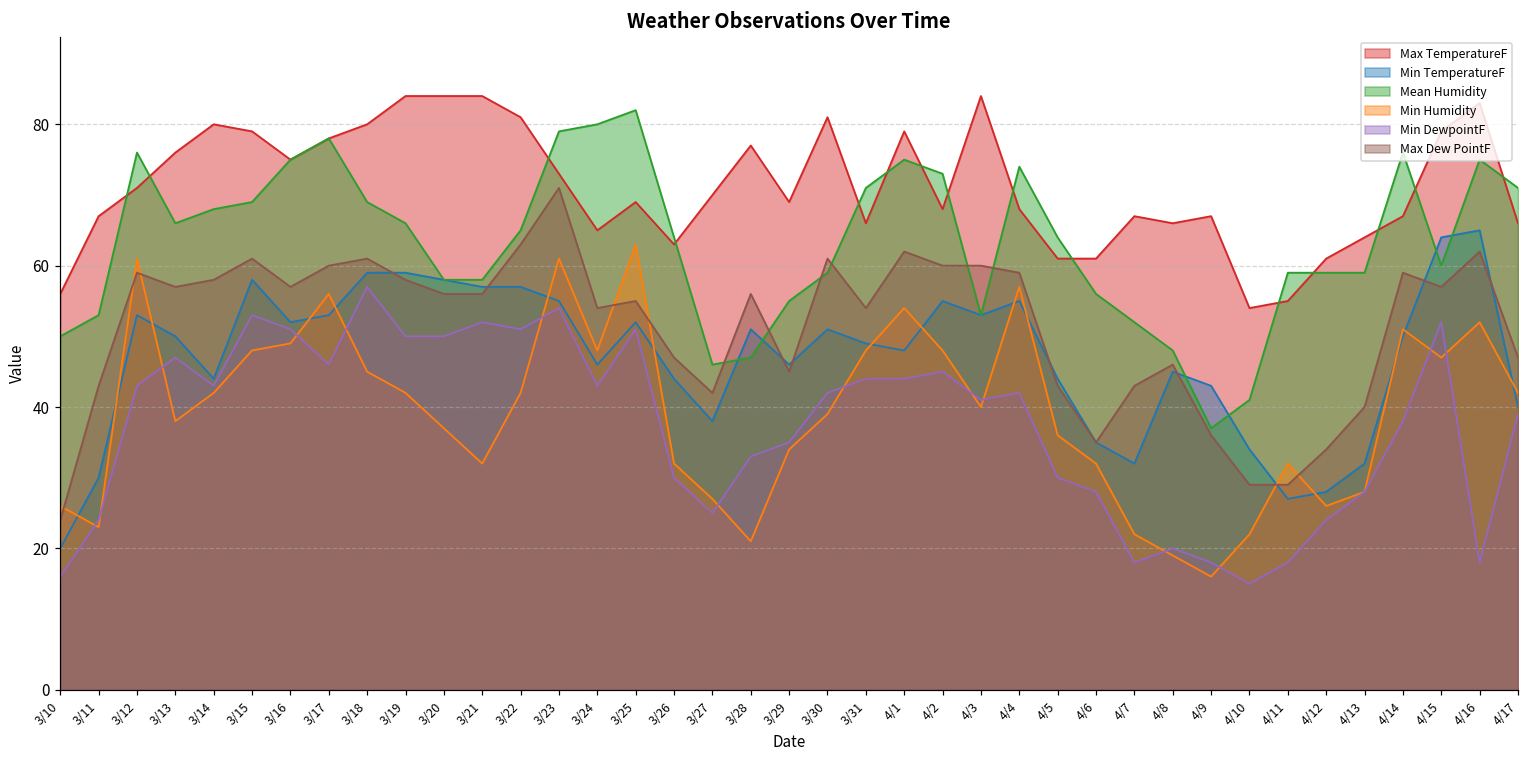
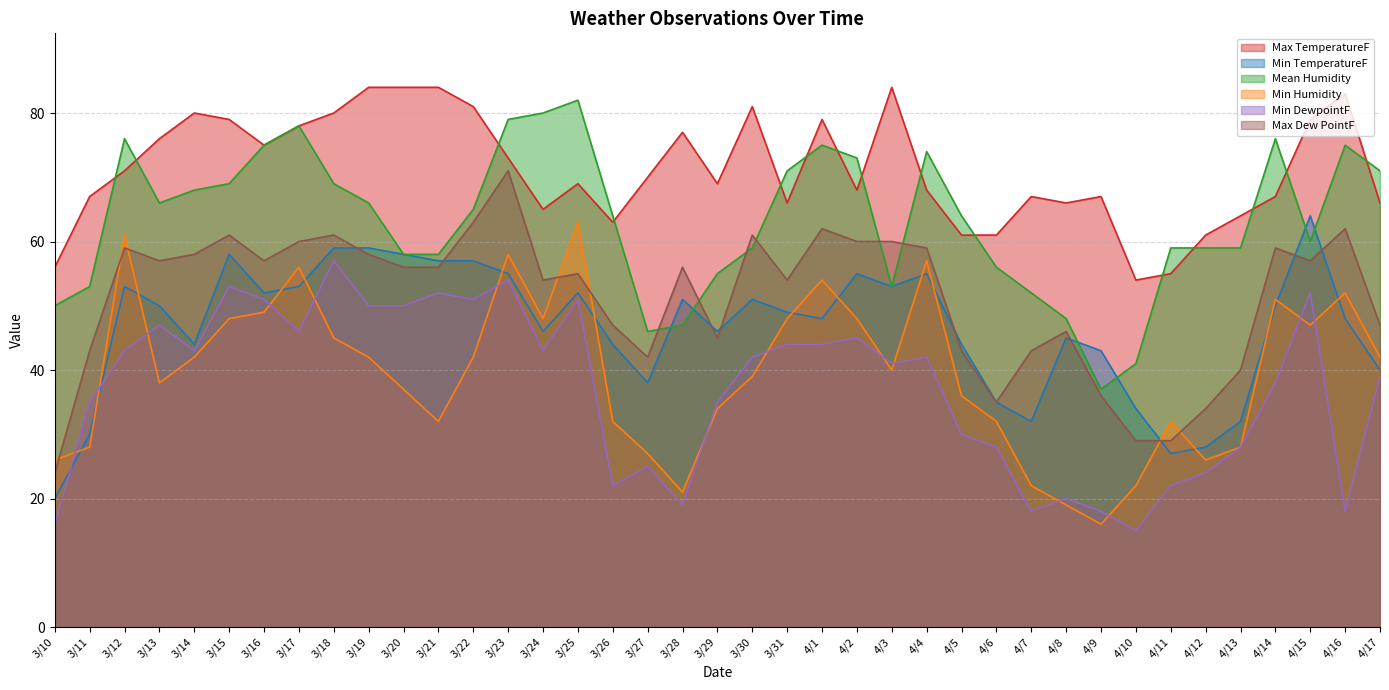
  {
    "Min TemperatureF": {
      "3/10": 20,
      "3/11": 30,
      "3/12": 53,
      "3/13": 50,
      "3/14": 44,
      "3/15": 58,
      "3/16": 52,
      "3/17": 53,
      "3/18": 59,
      "3/19": 59,
      "3/21": 57,
      "3/22": 57,
      "3/23": 55,
      "3/24": 46,
      "3/25": 52,
      "3/26": 44,
      "3/27": 38,
      "3/28": 51,
      "3/29": 46,
      "3/30": 51,
      "3/31": 49,
      "4/1": 48,
      "4/2": 55,
      "4/4": 55,
      "4/5": 44,
      "4/7": 32,
      "4/8": 45,
      "4/9": 43,
      "4/10": 34,
      "4/11": 27,
      "4/12": 28,
      "4/13": 32,
      "4/14": 50,
      "4/15": 64,
-     "4/16": 65,
+     "4/16": 48,
      "4/17": 40
    },
    "Min Humidity": {
      "3/10": 26,
-     "3/11": 23,
+     "3/11": 28,
      "3/12": 61,
      "3/13": 38,
      "3/14": 42,
      "3/15": 48,
      "3/16": 49,
      "3/17": 56,
      "3/18": 45,
      "3/19": 42,
      "3/20": 37,
      "3/21": 32,
      "3/22": 42,
-     "3/23": 61,
+     "3/23": 58,
      "3/24": 48,
      "3/25": 63,
      "3/26": 32,
      "3/27": 27,
      "3/28": 21,
      "3/29": 34,
      "3/30": 39,
      "3/31": 48,
      "4/1": 54,
      "4/2": 48,
      "4/3": 40,
      "4/4": 57,
      "4/5": 36,
      "4/6": 32,
      "4/7": 22,
      "4/8": 19,
      "4/9": 16,
      "4/10": 22,
      "4/11": 32,
      "4/12": 26,
      "4/14": 51,
      "4/15": 47,
      "4/16": 52,
      "4/17": 42
    },
    "Min DewpointF": {
      "3/10": 16,
-     "3/11": 24,
+     "3/11": 35,
      "3/12": 43,
      "3/13": 47,
      "3/14": 43,
      "3/15": 53,
      "3/16": 51,
      "3/17": 46,
      "3/18": 57,
      "3/19": 50,
      "3/20": 50,
      "3/21": 52,
      "3/22": 51,
      "3/23": 54,
      "3/24": 43,
      "3/25": 51,
-     "3/26": 30,
+     "3/26": 22,
      "3/27": 25,
-     "3/28": 33,
+     "3/28": 19,
      "3/29": 35,
      "3/30": 42,
      "3/31": 44,
      "4/1": 44,
      "4/2": 45,
      "4/3": 41,
      "4/4": 42,
      "4/5": 30,
      "4/6": 28,
      "4/7": 18,
      "4/8": 20,
      "4/9": 18,
      "4/10": 15,
-     "4/11": 18,
+     "4/11": 22,
      "4/12": 24,
      "4/14": 38,
      "4/15": 52,
      "4/16": 18,
      "4/17": 39
    }
  }
